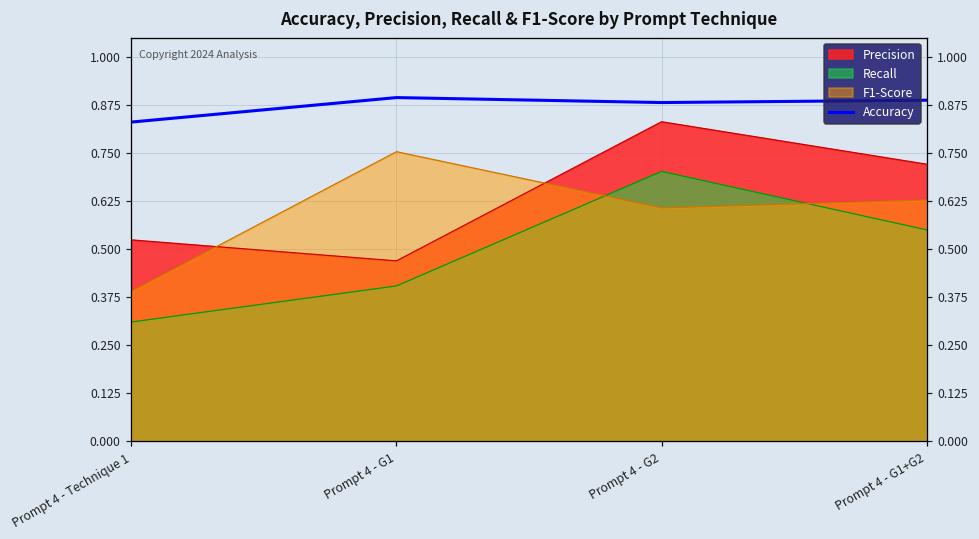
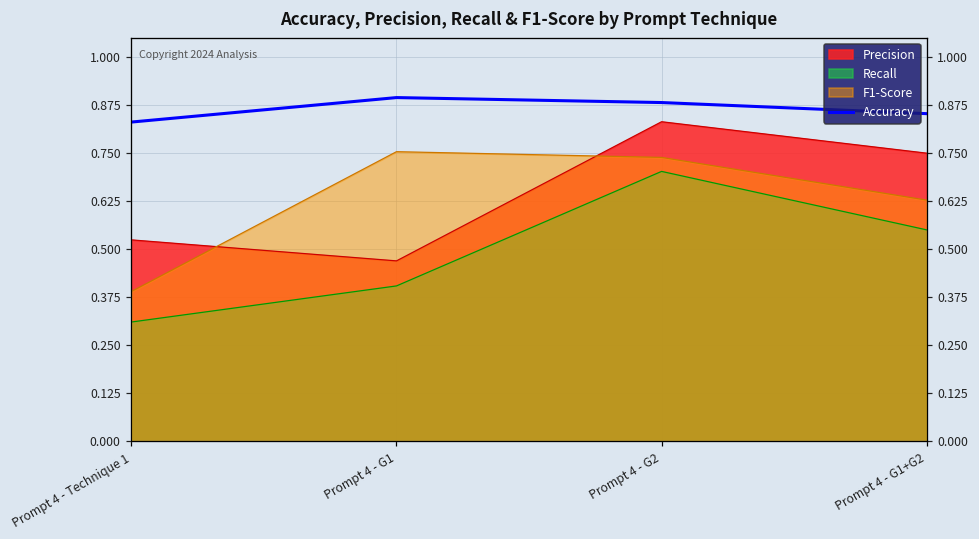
  {
    "Precision": {
      "Prompt 4 - Technique 1": 0.52,
      "Prompt 4 - G1": 0.47,
      "Prompt 4 - G2": 0.83,
-     "Prompt 4 - G1+G2": 0.72
+     "Prompt 4 - G1+G2": 0.75
    },
    "Recall": {
      "Prompt 4 - Technique 1": 0.31,
      "Prompt 4 - G1": 0.40,
      "Prompt 4 - G2": 0.70,
      "Prompt 4 - G1+G2": 0.55
    },
    "F1-Score": {
      "Prompt 4 - Technique 1": 0.39,
      "Prompt 4 - G1": 0.75,
-     "Prompt 4 - G2": 0.61,
+     "Prompt 4 - G2": 0.74,
      "Prompt 4 - G1+G2": 0.63
    },
    "Accuracy": {
      "Prompt 4 - Technique 1": 0.83,
      "Prompt 4 - G1": 0.89,
      "Prompt 4 - G2": 0.88,
-     "Prompt 4 - G1+G2": 0.89
+     "Prompt 4 - G1+G2": 0.85
    }
  }
